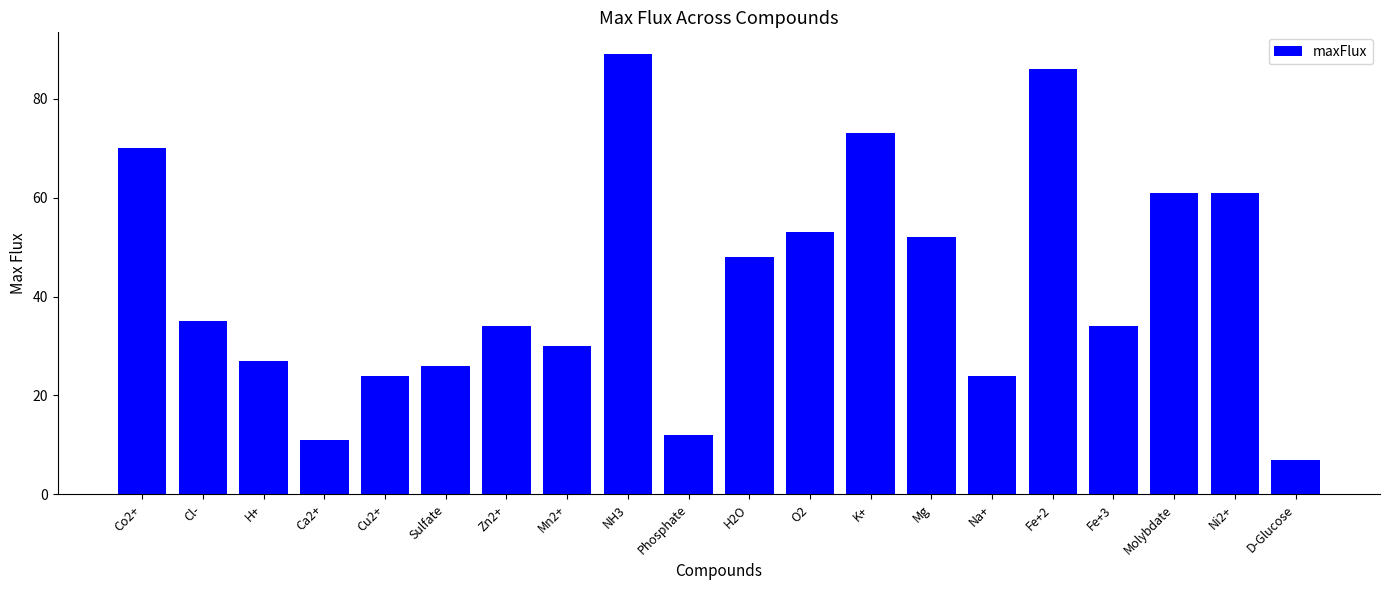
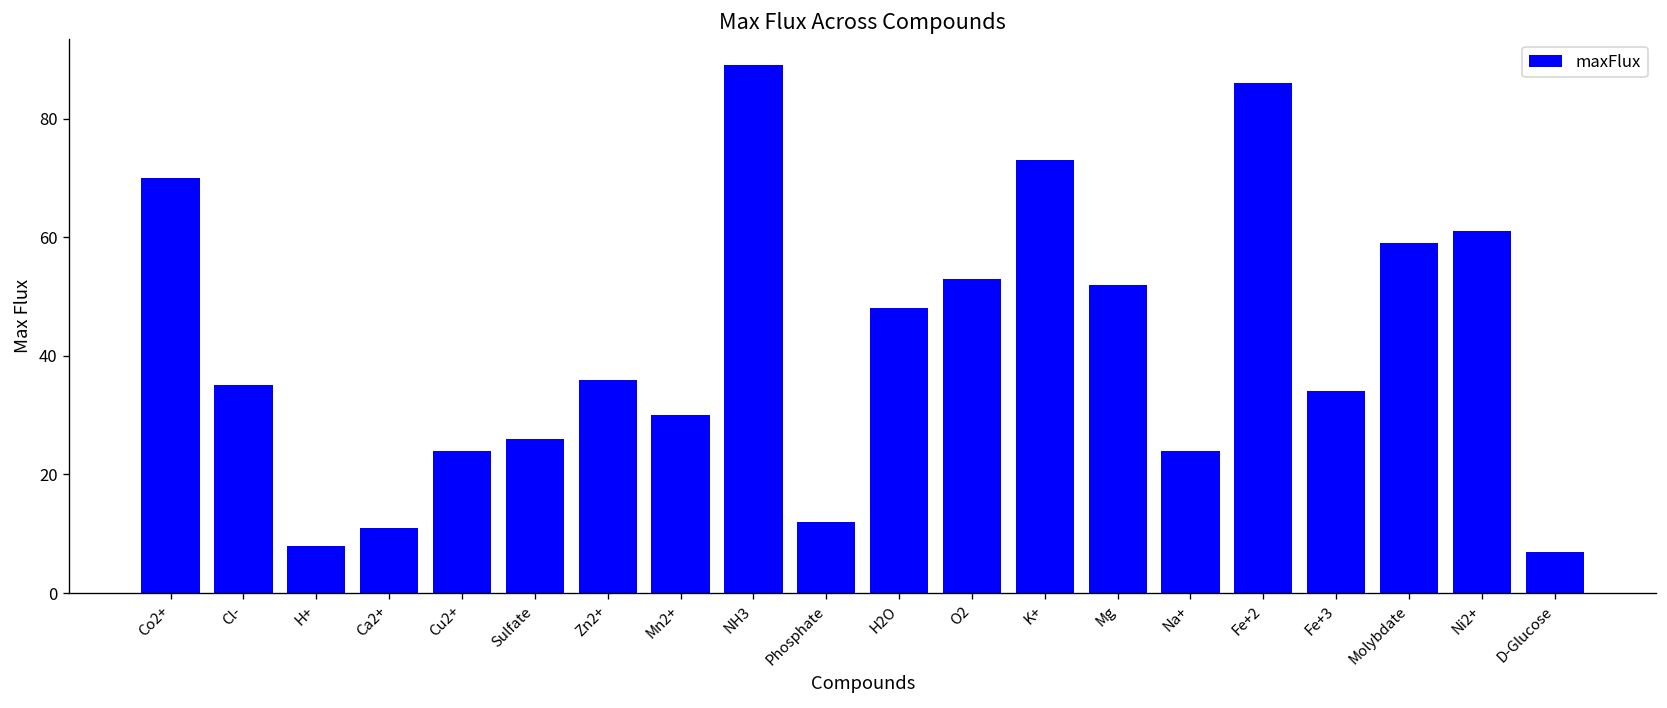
  {
    "Co2+": 70,
    "Cl-": 35,
-   "H+": 27,
+   "H+": 8,
    "Ca2+": 11,
    "Cu2+": 24,
    "Sulfate": 26,
-   "Zn2+": 34,
+   "Zn2+": 36,
    "Mn2+": 30,
    "NH3": 89,
    "Phosphate": 12,
    "H2O": 48,
    "O2": 53,
    "K+": 73,
    "Mg": 52,
    "Na+": 24,
    "Fe+2": 86,
    "Fe+3": 34,
-   "Molybdate": 61,
+   "Molybdate": 59,
    "Ni2+": 61,
    "D-Glucose": 7
  }
